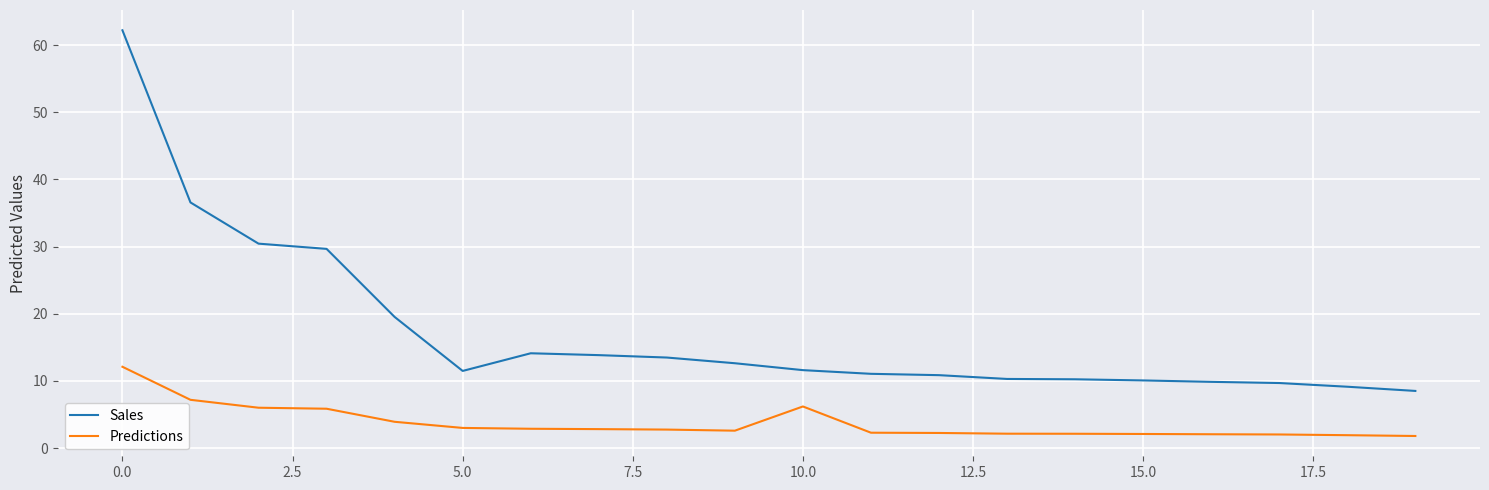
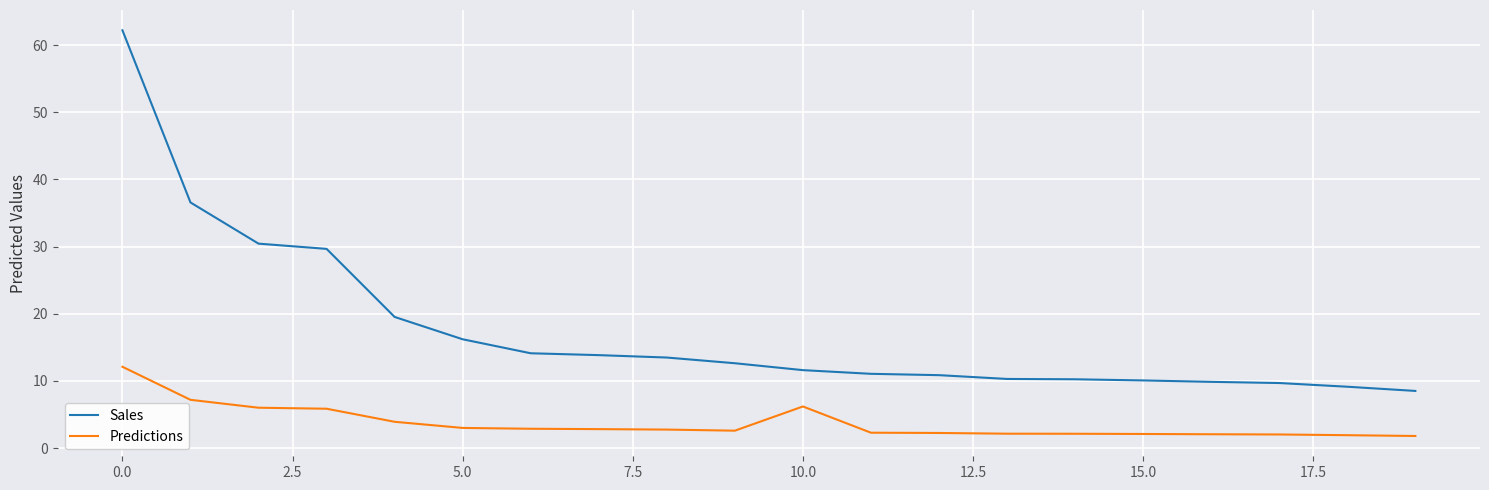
  {
    "Sales": {
      "0.0": 62,
-     "5.0": 11,
+     "5.0": 16,
      "10.0": 12,
      "15.0": 10
    },
    "Predictions": {
      "0.0": 12,
      "5.0": 3,
      "10.0": 6,
      "15.0": 2
    }
  }
